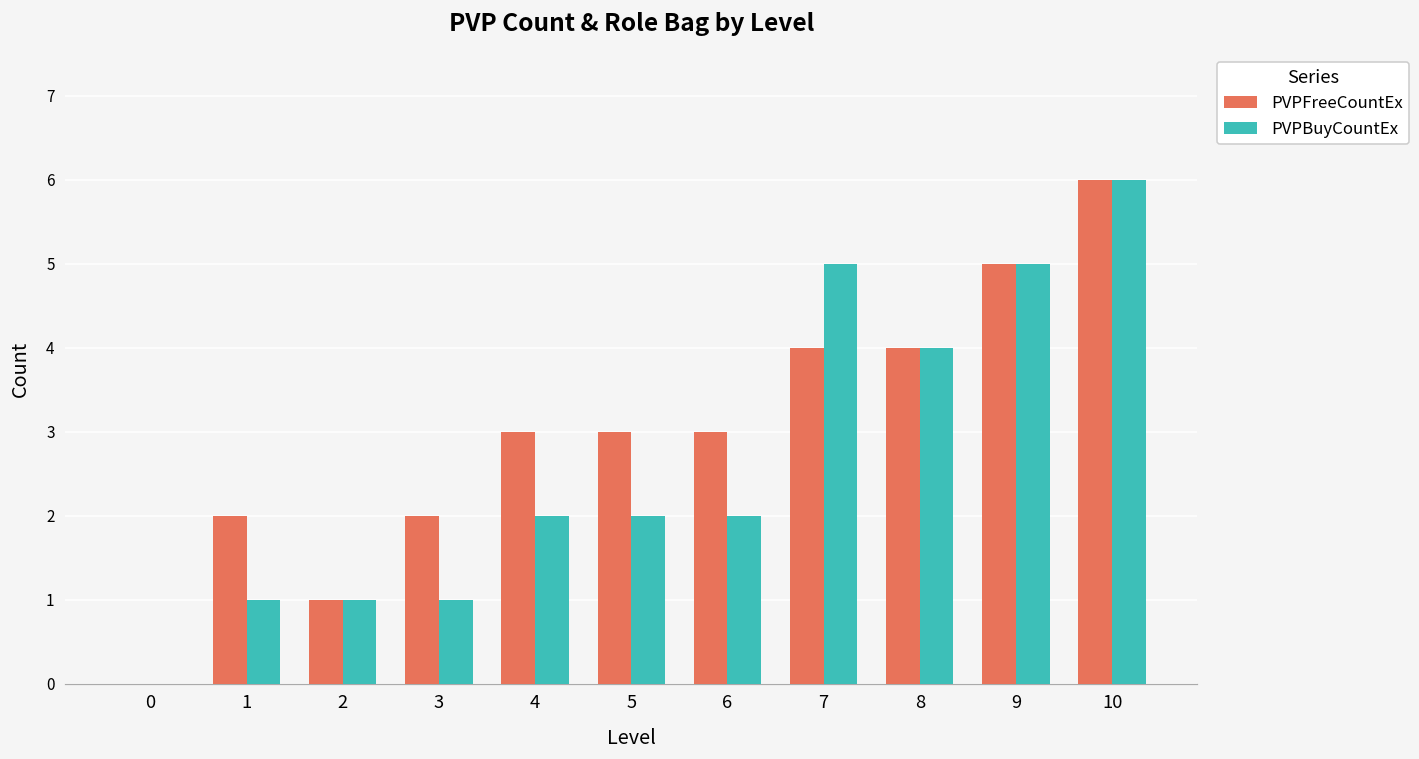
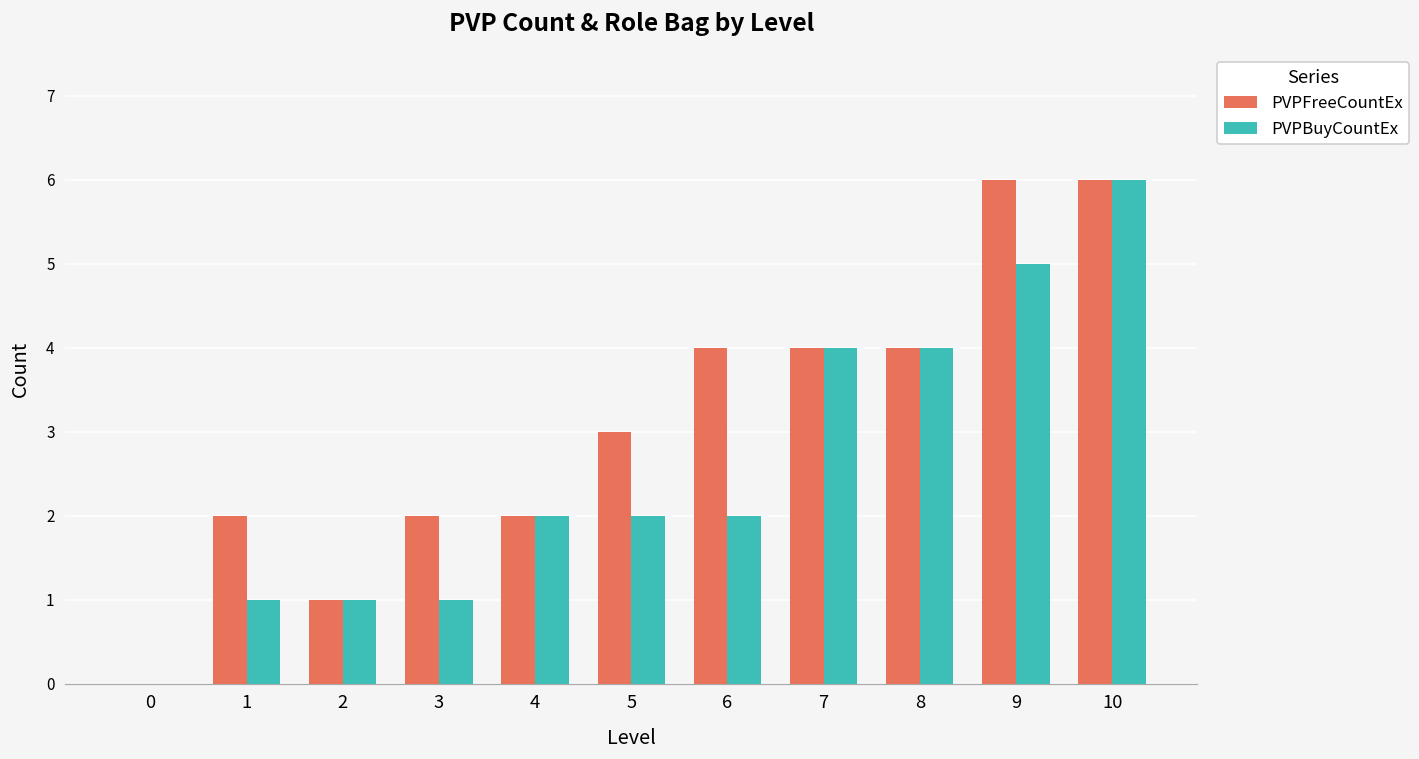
  {
    "PVPFreeCountEx": {
      "0": 0,
      "1": 2,
      "2": 1,
      "3": 2,
-     "4": 3,
+     "4": 2,
      "5": 3,
-     "6": 3,
+     "6": 4,
      "7": 4,
      "8": 4,
-     "9": 5,
+     "9": 6,
      "10": 6
    },
    "PVPBuyCountEx": {
      "0": 0,
      "1": 1,
      "2": 1,
      "3": 1,
      "4": 2,
      "5": 2,
      "6": 2,
-     "7": 5,
+     "7": 4,
      "8": 4,
      "9": 5,
      "10": 6
    }
  }
